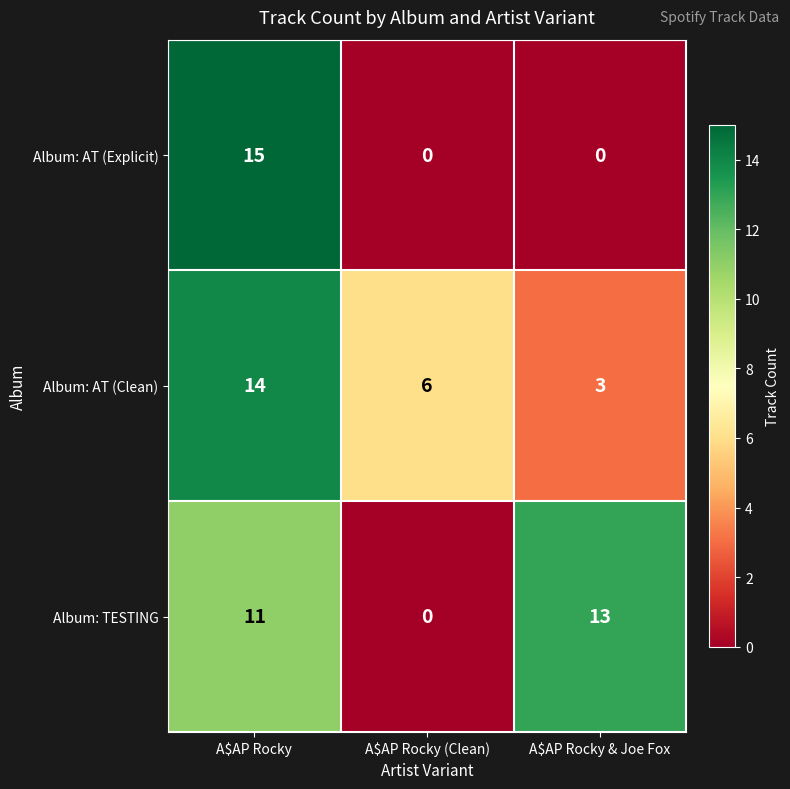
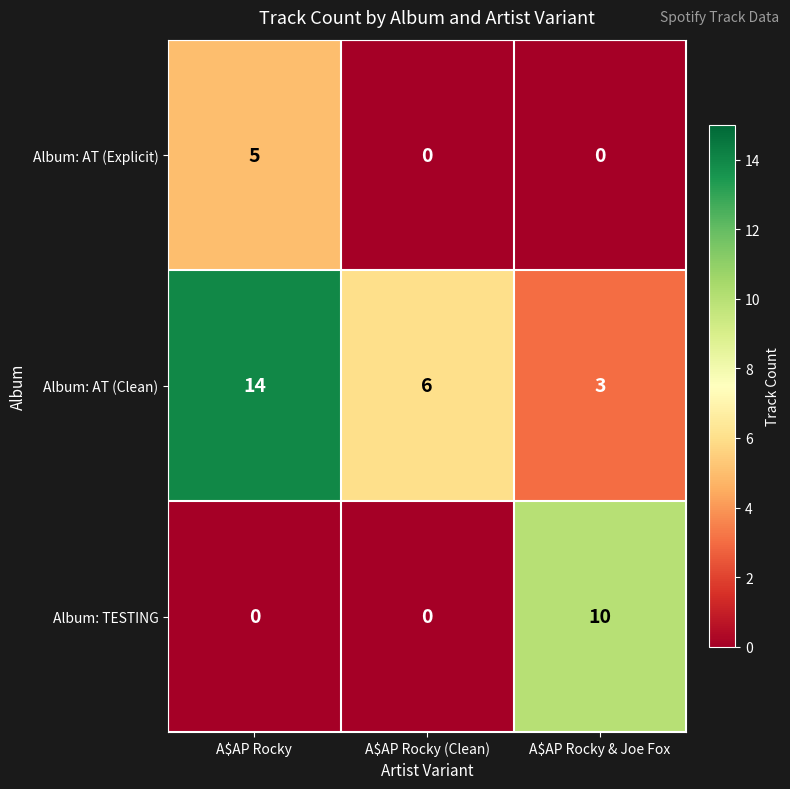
  {
    "Album: AT (Explicit)": {
-     "A$AP Rocky": 15,
+     "A$AP Rocky": 5,
      "A$AP Rocky (Clean)": 0,
      "A$AP Rocky & Joe Fox": 0
    },
    "Album: AT (Clean)": {
      "A$AP Rocky": 14,
      "A$AP Rocky (Clean)": 6,
      "A$AP Rocky & Joe Fox": 3
    },
    "Album: TESTING": {
-     "A$AP Rocky": 11,
+     "A$AP Rocky": 0,
      "A$AP Rocky (Clean)": 0,
-     "A$AP Rocky & Joe Fox": 13
+     "A$AP Rocky & Joe Fox": 10
    }
  }
